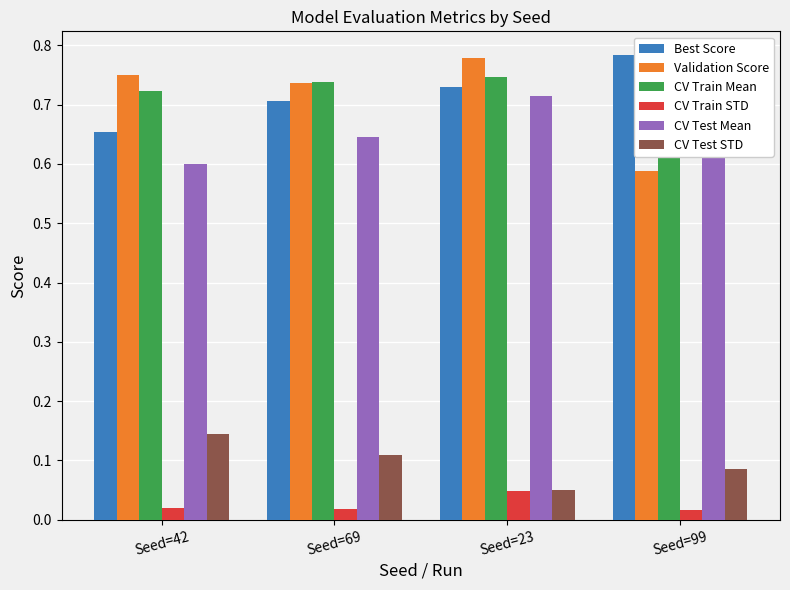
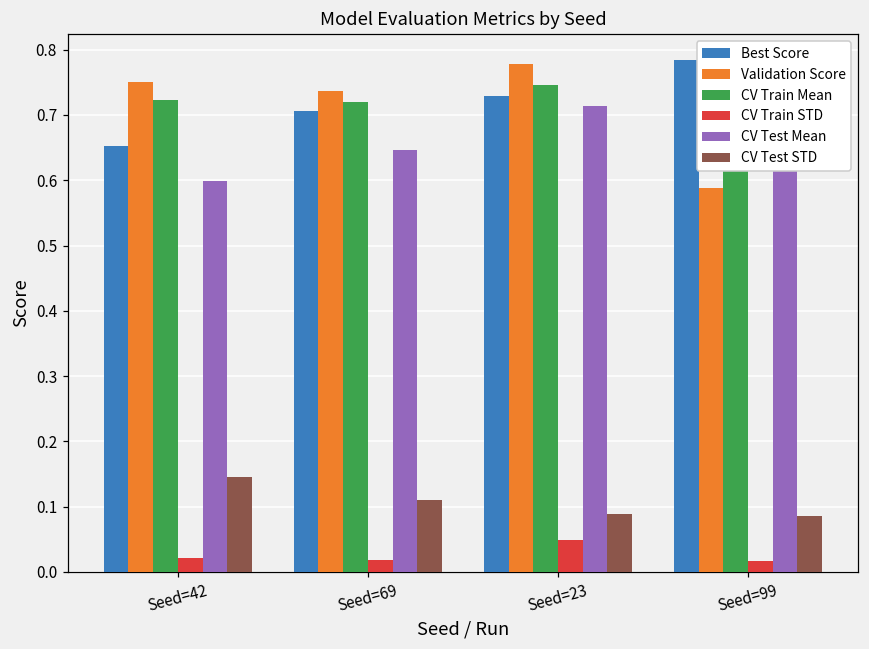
  {
    "Best Score": {
      "Seed=42": 0.65,
      "Seed=69": 0.71,
      "Seed=23": 0.73,
      "Seed=99": 0.78
    },
    "Validation Score": {
      "Seed=42": 0.75,
      "Seed=69": 0.74,
      "Seed=23": 0.78,
      "Seed=99": 0.59
    },
    "CV Train Mean": {
      "Seed=42": 0.72,
-     "Seed=69": 0.74,
+     "Seed=69": 0.72,
      "Seed=23": 0.75
    },
    "CV Train STD": {
      "Seed=42": 0.02,
      "Seed=69": 0.02,
      "Seed=23": 0.05,
      "Seed=99": 0.02
    },
    "CV Test Mean": {
      "Seed=42": 0.60,
      "Seed=69": 0.65,
      "Seed=23": 0.71
    },
    "CV Test STD": {
      "Seed=42": 0.14,
      "Seed=69": 0.11,
-     "Seed=23": 0.05,
+     "Seed=23": 0.09,
      "Seed=99": 0.09
    }
  }
